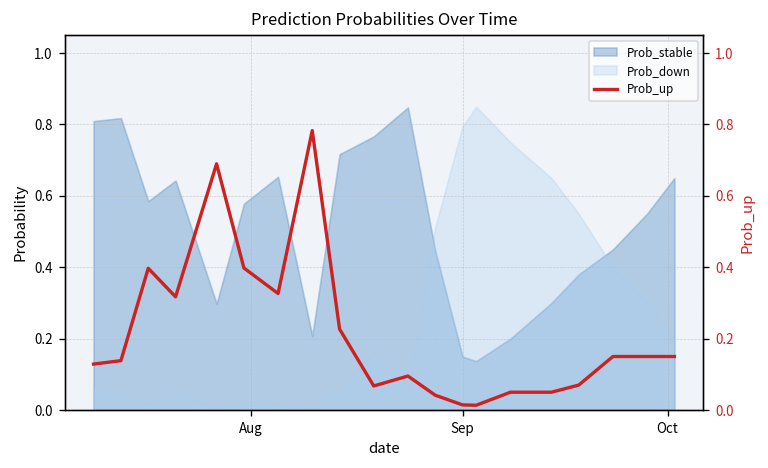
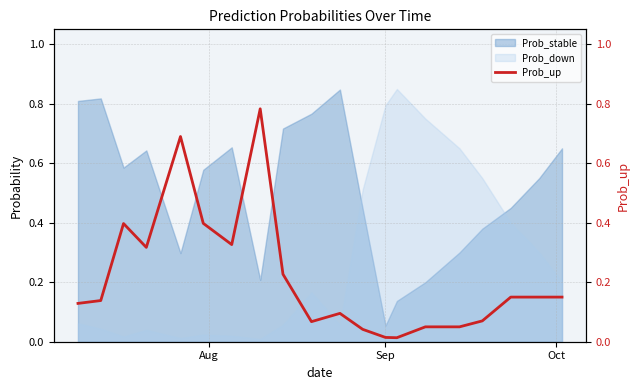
  {
    "Prob_stable": {
-     "Sep": 0.15
+     "Sep": 0.05
    },
    "Prob_down": {
      "Sep": 0.79
    },
    "Prob_up": {
      "Sep": 0.01
    }
  }
